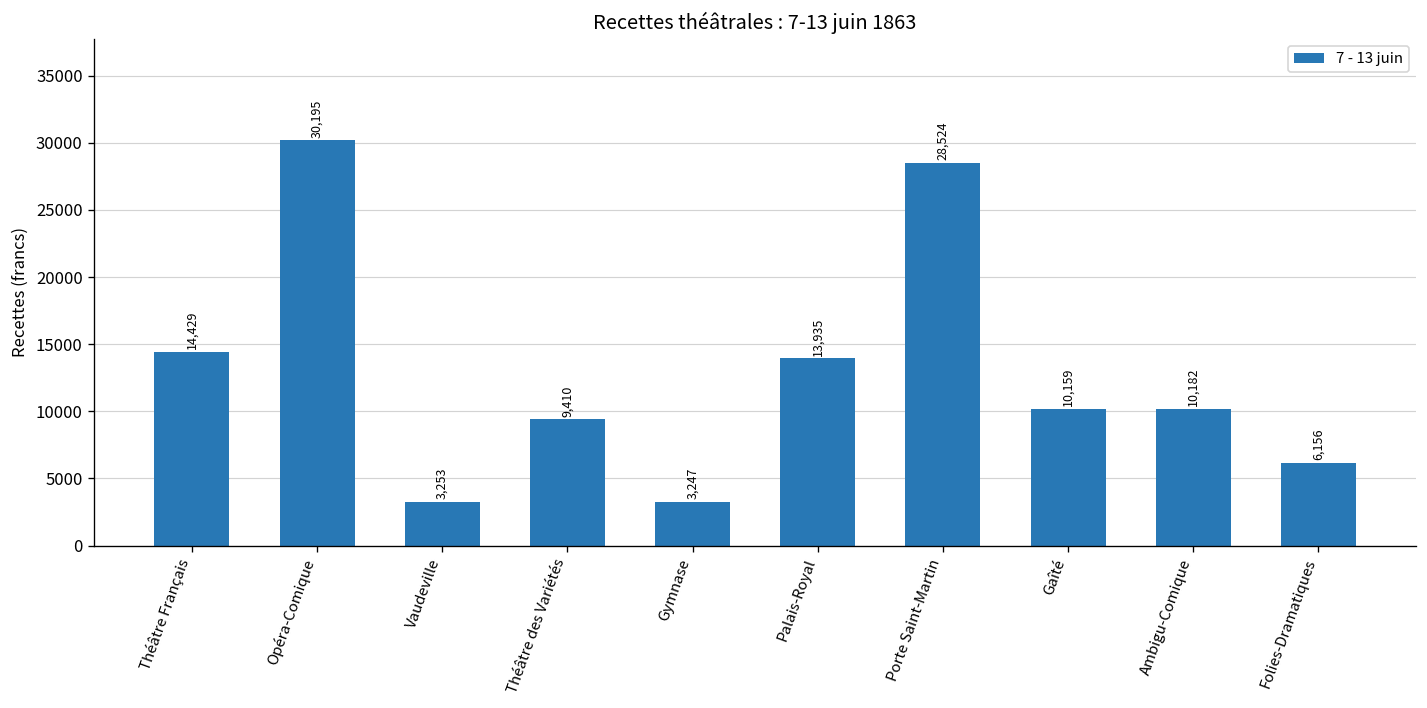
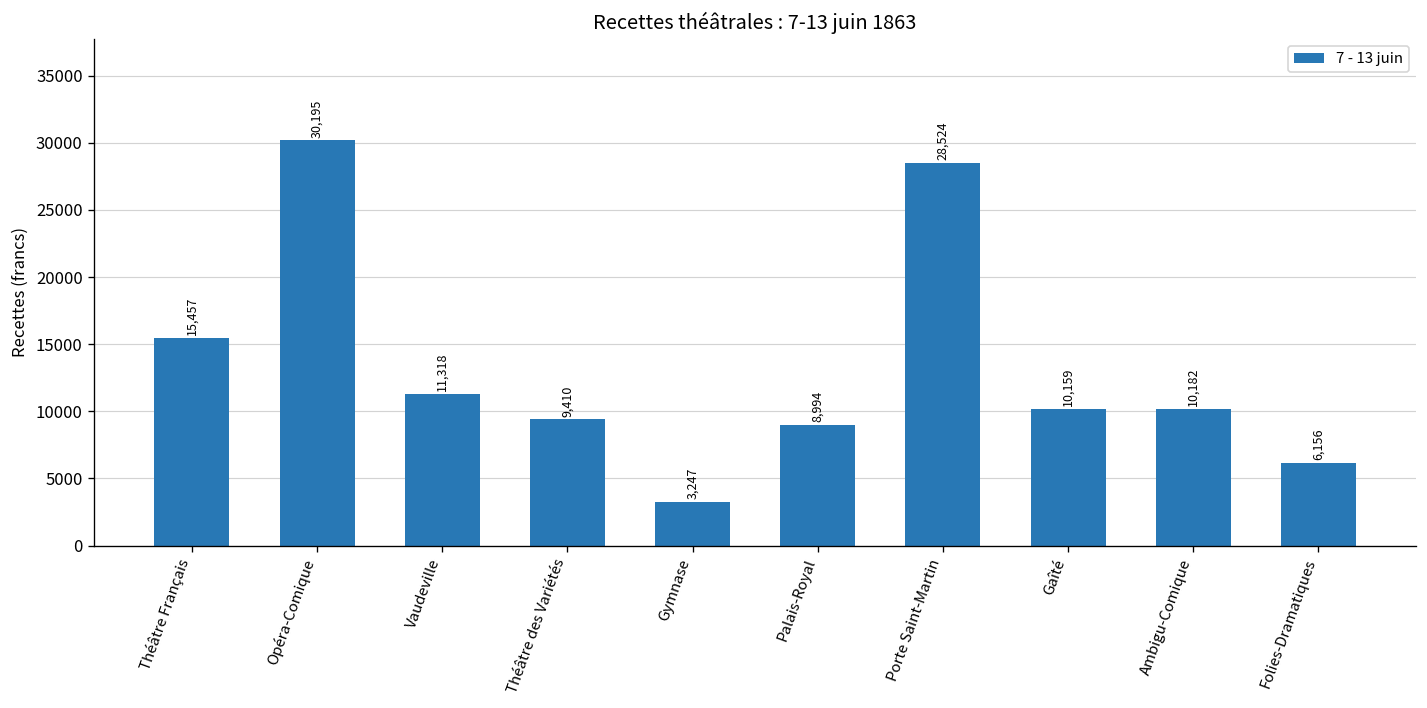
  {
-   "Théâtre Français": "14,429",
+   "Théâtre Français": "15,457",
    "Opéra-Comique": "30,195",
-   "Vaudeville": "3,253",
+   "Vaudeville": "11,318",
    "Théâtre des Variétés": "9,410",
    "Gymnase": "3,247",
-   "Palais-Royal": "13,935",
+   "Palais-Royal": "8,994",
    "Porte Saint-Martin": "28,524",
    "Gaîté": "10,159",
    "Ambigu-Comique": "10,182",
    "Folies-Dramatiques": "6,156"
  }
